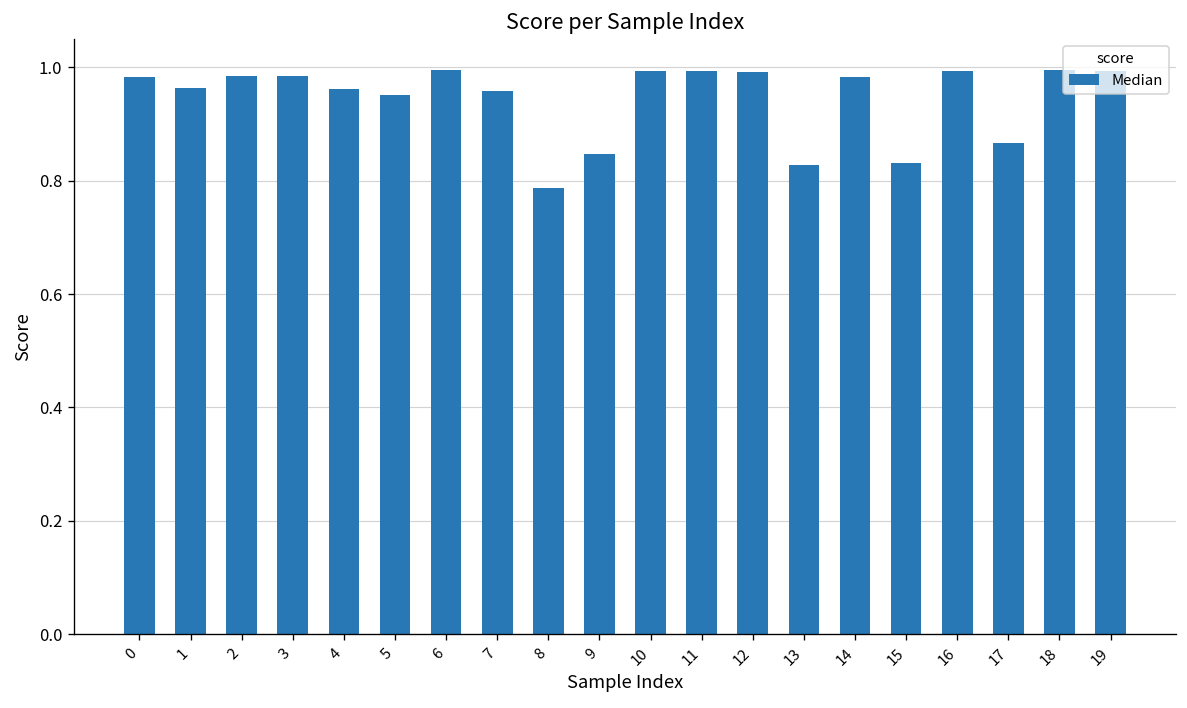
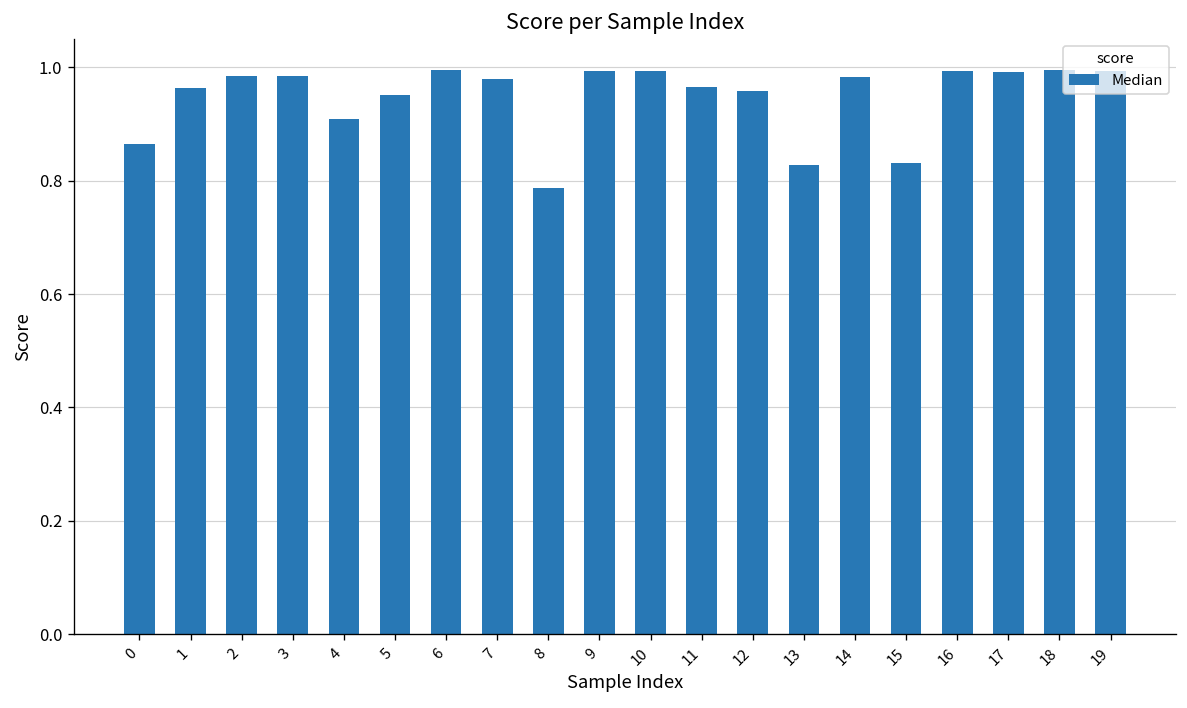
  {
-   "0": 0.98,
+   "0": 0.86,
    "1": 0.96,
    "2": 0.98,
    "3": 0.98,
-   "4": 0.96,
+   "4": 0.91,
    "5": 0.95,
    "6": 1.00,
-   "7": 0.96,
+   "7": 0.98,
    "8": 0.79,
-   "9": 0.85,
+   "9": 0.99,
    "10": 0.99,
-   "11": 0.99,
-   "12": 0.99,
+   "11": 0.97,
+   "12": 0.96,
    "13": 0.83,
    "14": 0.98,
    "15": 0.83,
    "16": 0.99,
-   "17": 0.87,
+   "17": 0.99,
    "18": 0.99
  }
